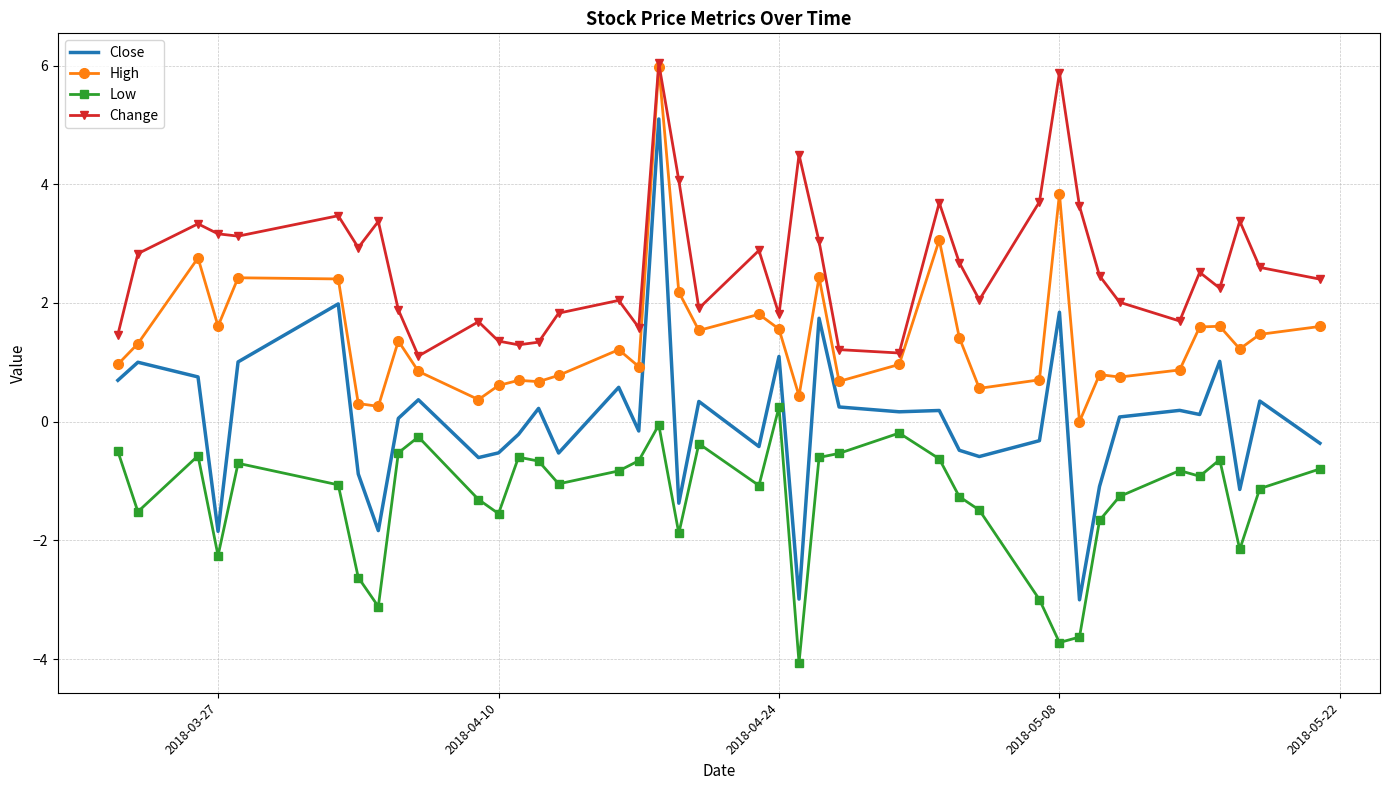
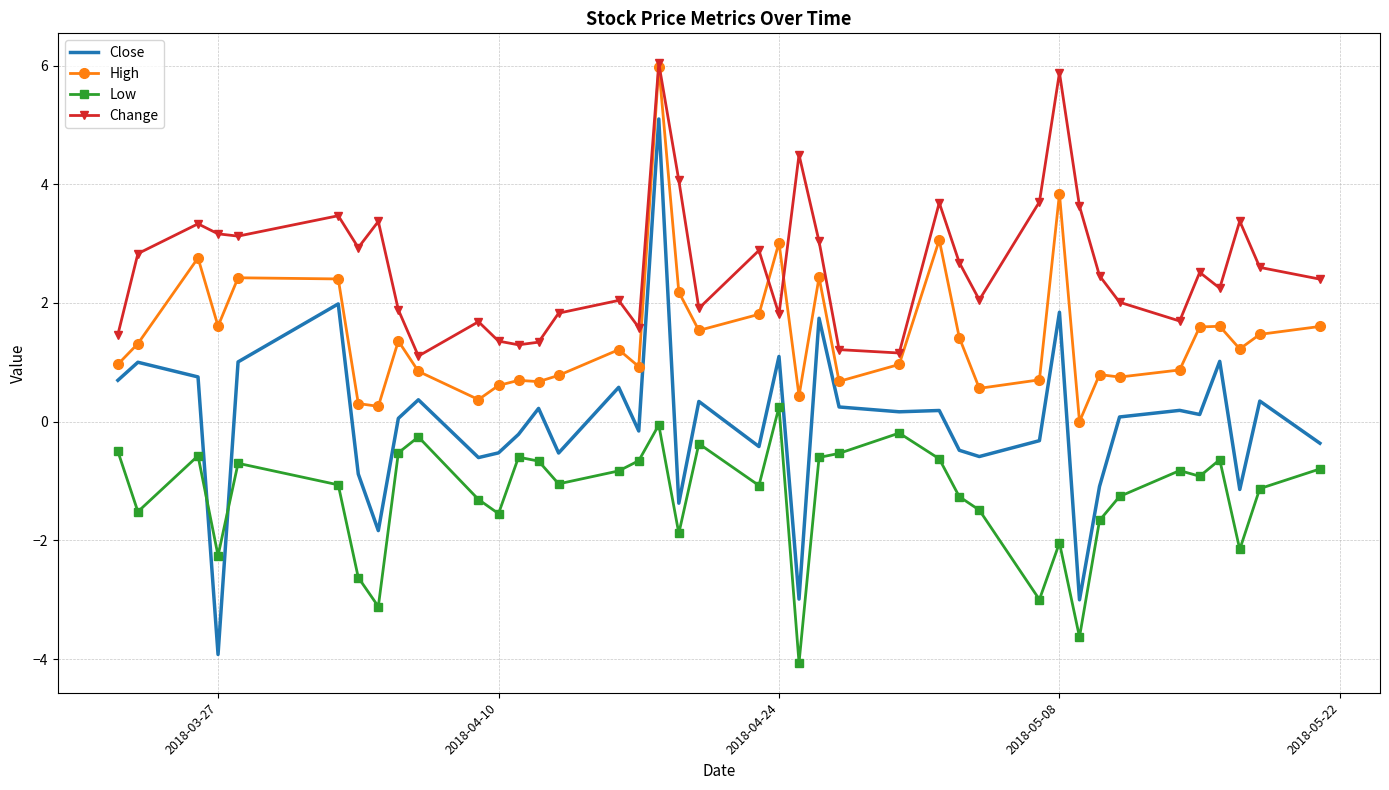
  {
    "Close": {
-     "2018-03-27": -1.8,
+     "2018-03-27": -3.9,
      "2018-04-10": -0.5,
      "2018-04-24": 1.1,
      "2018-05-08": 1.8
    },
    "High": {
      "2018-03-27": 1.6,
      "2018-04-10": 0.6,
-     "2018-04-24": 1.6,
+     "2018-04-24": 3.0,
      "2018-05-08": 3.8
    },
    "Low": {
      "2018-03-27": -2.3,
      "2018-04-10": -1.6,
      "2018-04-24": 0.2,
-     "2018-05-08": -3.7
+     "2018-05-08": -2.0
    },
    "Change": {
      "2018-03-27": 3.2,
      "2018-04-10": 1.4,
      "2018-04-24": 1.8,
      "2018-05-08": 5.9
    }
  }
